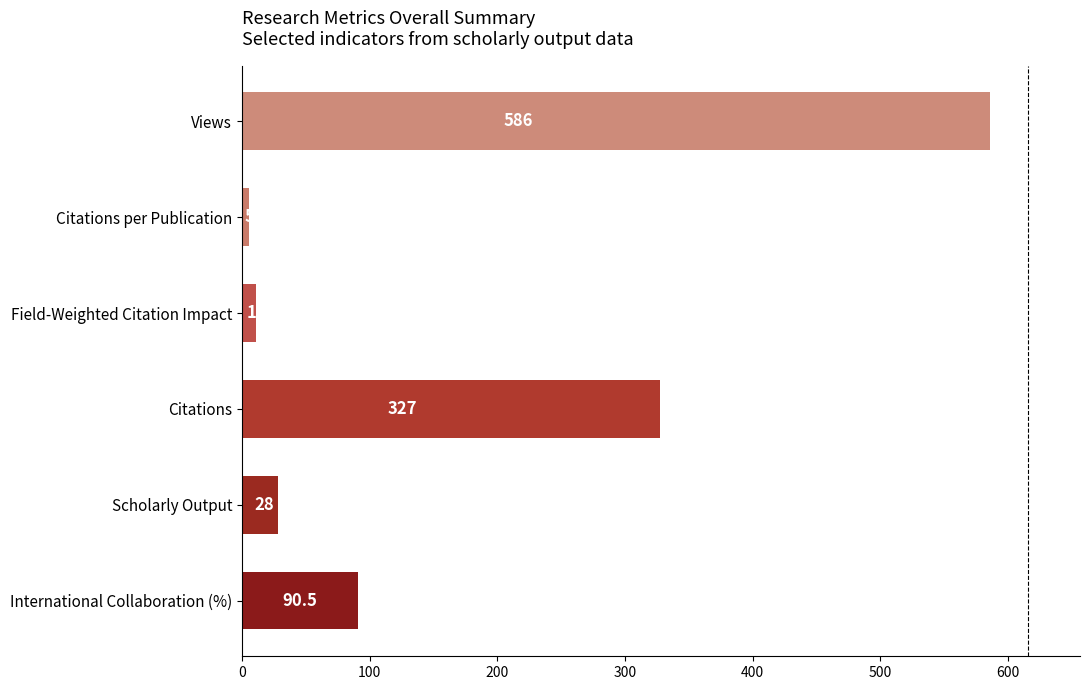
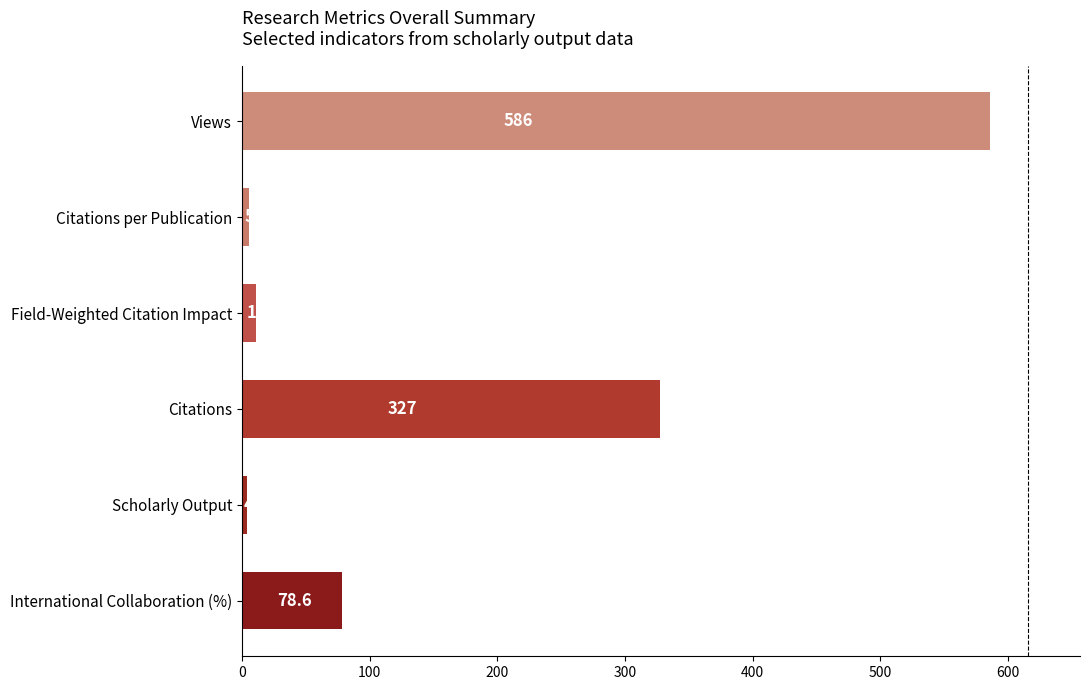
  {
    "Views": 586,
    "Citations": 327,
-   "Scholarly Output": 28,
-   "International Collaboration (%)": 90.5
+   "Scholarly Output": 4,
+   "International Collaboration (%)": 78.6
  }
